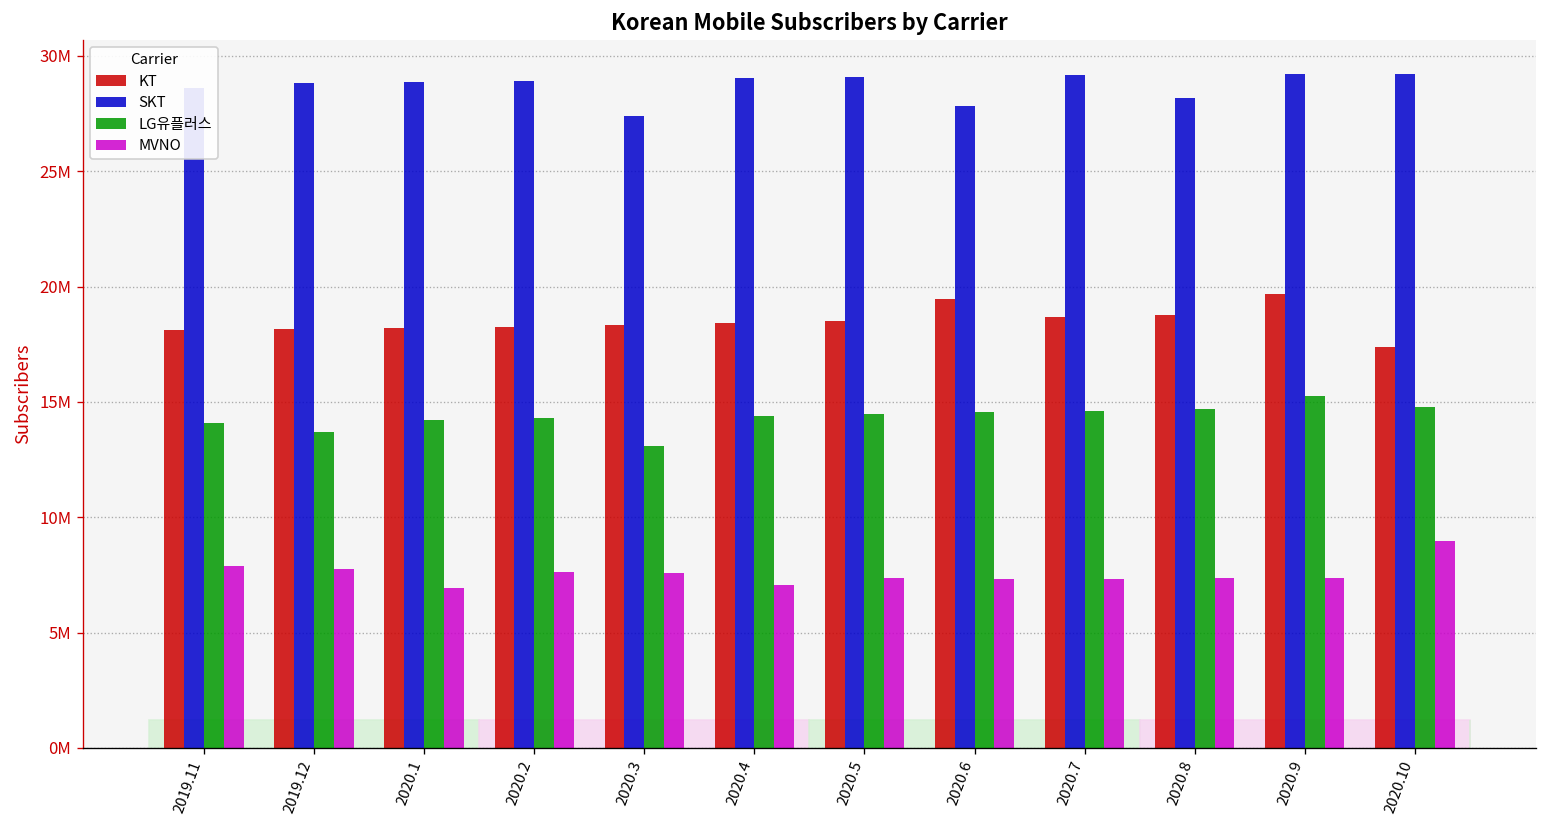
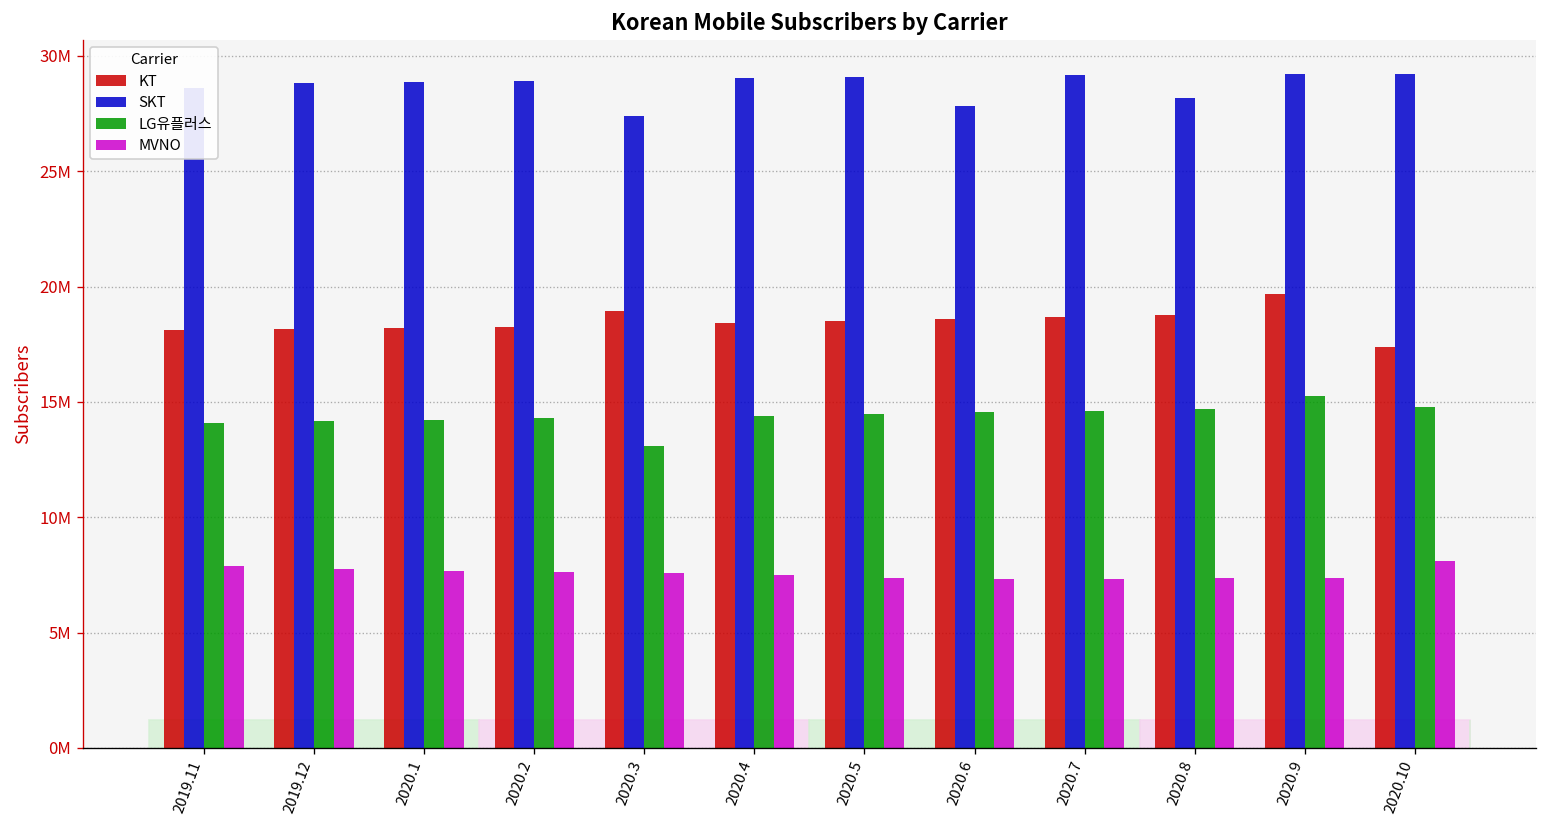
  {
    "KT": {
      "2019.11": 18100000,
      "2019.12": 18200000,
      "2020.1": 18200000,
      "2020.2": 18300000,
-     "2020.3": 18300000,
+     "2020.3": 18900000,
      "2020.4": 18400000,
      "2020.5": 18500000,
-     "2020.6": 19400000,
+     "2020.6": 18600000,
      "2020.7": 18700000,
      "2020.8": 18800000,
      "2020.9": 19700000,
      "2020.10": 17400000
    },
    "SKT": {
      "2019.12": 28800000,
      "2020.1": 28900000,
      "2020.2": 28900000,
      "2020.3": 27400000,
      "2020.4": 29100000,
      "2020.5": 29100000,
      "2020.6": 27800000,
      "2020.7": 29200000,
      "2020.8": 28200000,
      "2020.9": 29200000,
      "2020.10": 29200000
    },
    "LG유플러스": {
      "2019.11": 14100000,
-     "2019.12": 13700000,
+     "2019.12": 14200000,
      "2020.1": 14200000,
      "2020.2": 14300000,
      "2020.3": 13100000,
      "2020.4": 14400000,
      "2020.5": 14500000,
      "2020.6": 14500000,
      "2020.7": 14600000,
      "2020.8": 14700000,
      "2020.9": 15300000,
      "2020.10": 14800000
    },
    "MVNO": {
      "2019.11": 7900000,
      "2019.12": 7700000,
-     "2020.1": 6900000,
+     "2020.1": 7700000,
      "2020.2": 7600000,
      "2020.3": 7600000,
-     "2020.4": 7000000,
+     "2020.4": 7500000,
      "2020.5": 7400000,
      "2020.6": 7300000,
      "2020.7": 7300000,
      "2020.8": 7400000,
      "2020.9": 7400000,
-     "2020.10": 9000000
+     "2020.10": 8100000
    }
  }
